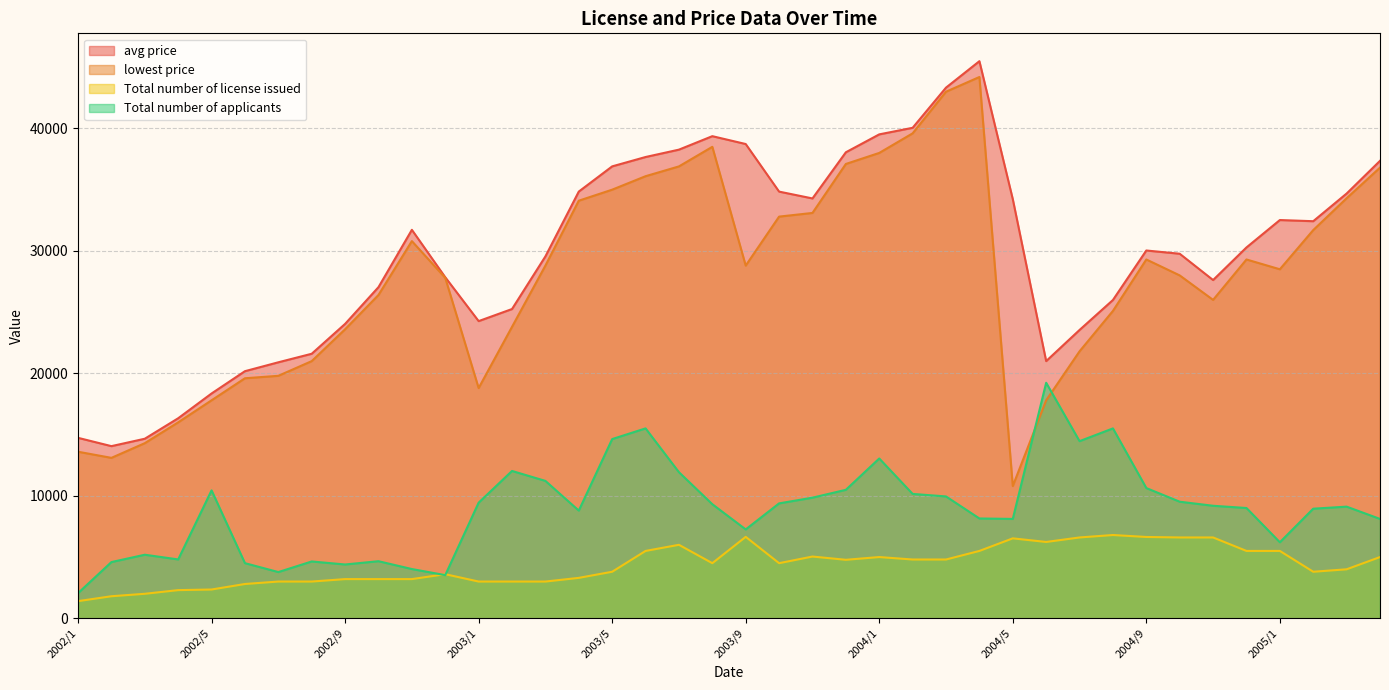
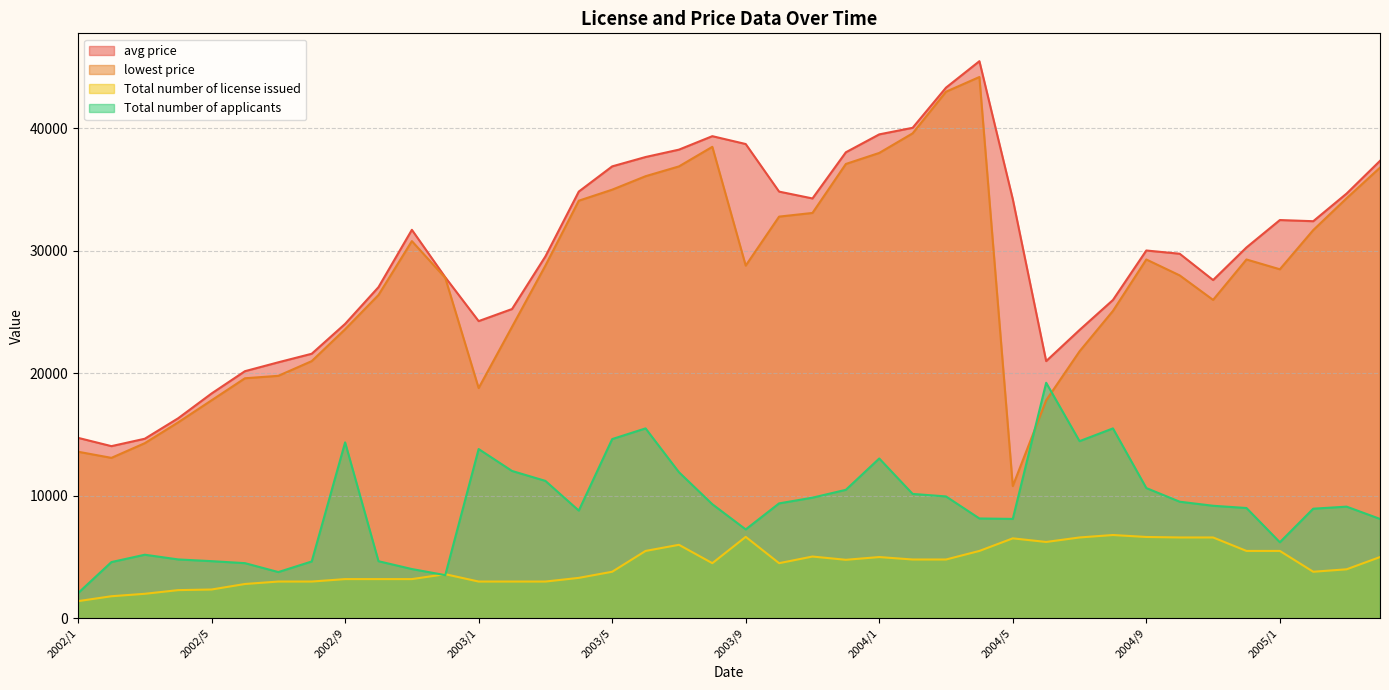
  {
    "Total number of applicants": {
      "2002/1": 2100,
-     "2002/5": 10400,
-     "2002/9": 4400,
-     "2003/1": 9400,
+     "2002/5": 4700,
+     "2002/9": 14400,
+     "2003/1": 13800,
      "2003/5": 14600,
      "2003/9": 7300,
      "2004/1": 13000,
      "2004/5": 8100,
      "2004/9": 10600,
      "2005/1": 6200
    }
  }
